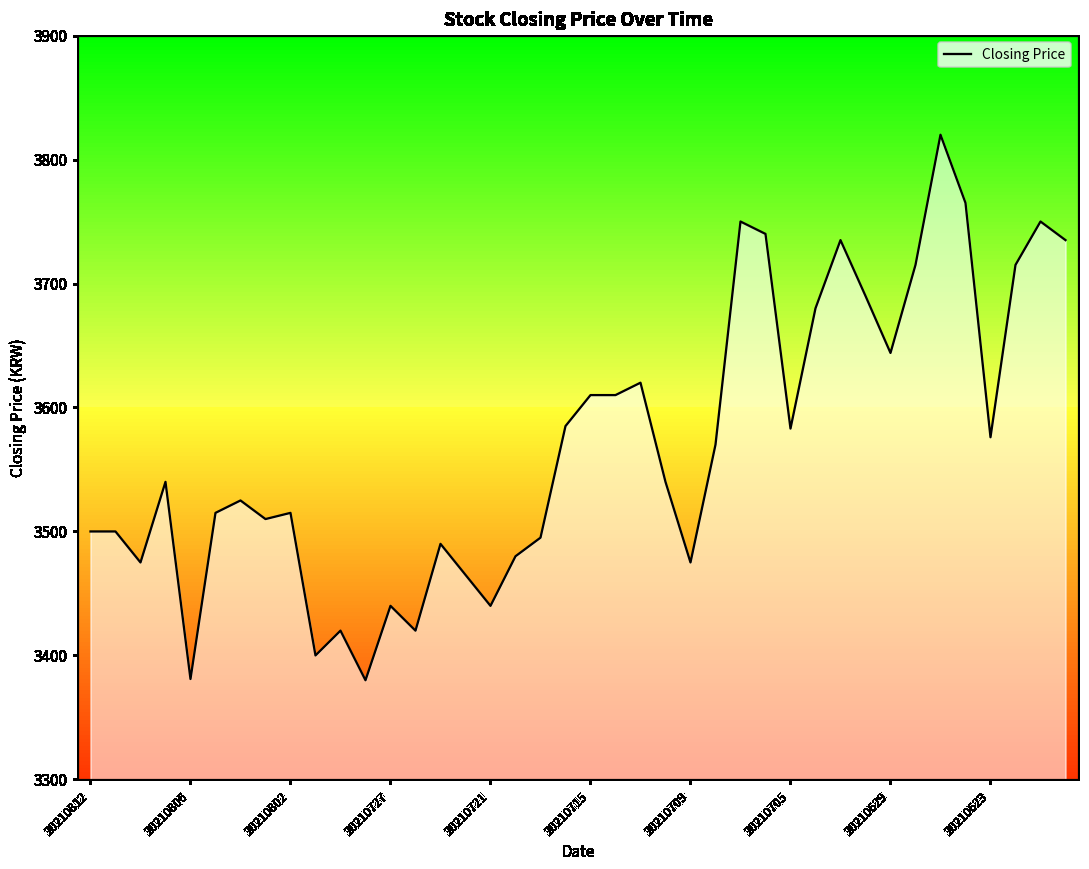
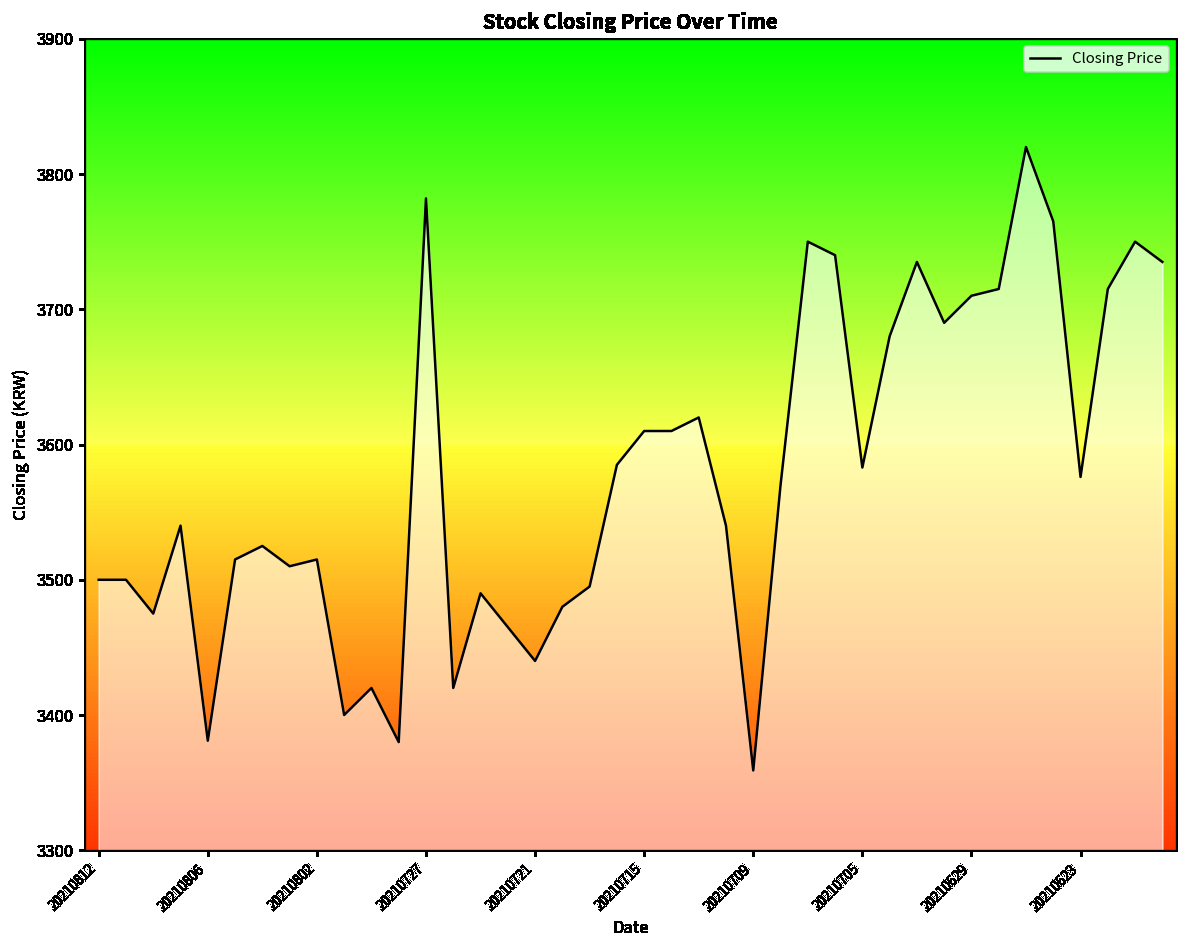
  {
    "Closing Price": {
      "20210812": 3500,
      "20210806": 3381,
      "20210802": 3515,
-     "20210727": 3440,
+     "20210727": 3782,
      "20210721": 3440,
      "20210715": 3610,
-     "20210709": 3475,
+     "20210709": 3359,
      "20210705": 3583,
-     "20210629": 3644,
+     "20210629": 3710,
      "20210623": 3576
    }
  }
